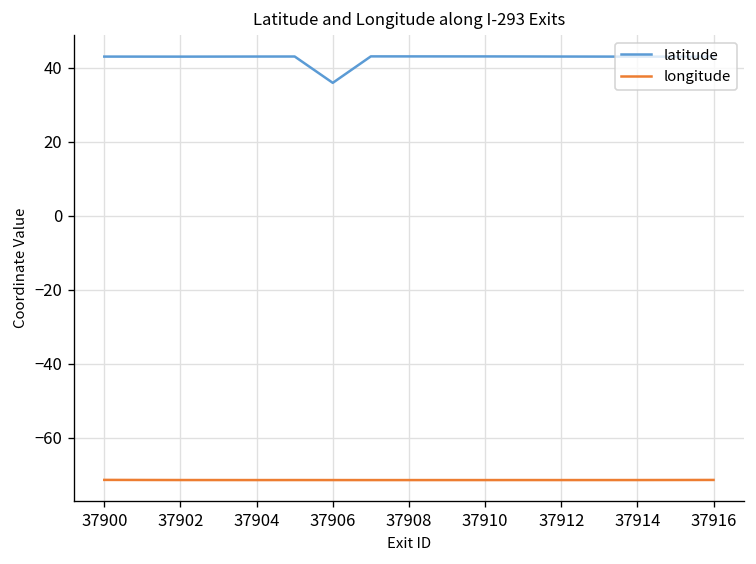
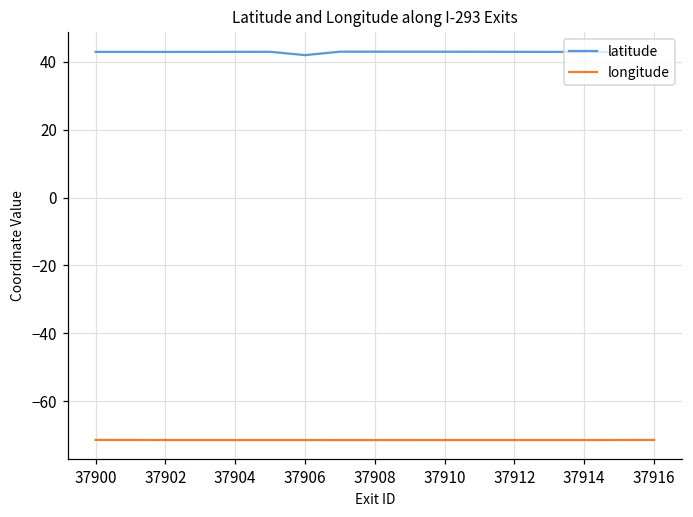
  {
    "latitude": {
      "37900": 43,
      "37902": 43,
      "37904": 43,
-     "37906": 36,
+     "37906": 42,
      "37910": 43,
      "37912": 43
    },
    "longitude": {
      "37900": -71,
      "37902": -71,
      "37904": -71,
      "37906": -71,
      "37910": -71,
      "37912": -71,
      "37914": -71,
      "37916": -71
    }
  }
